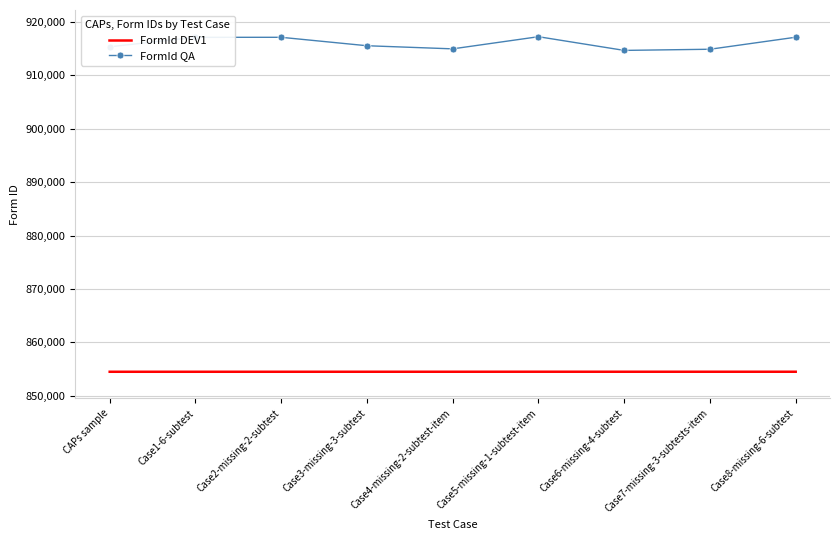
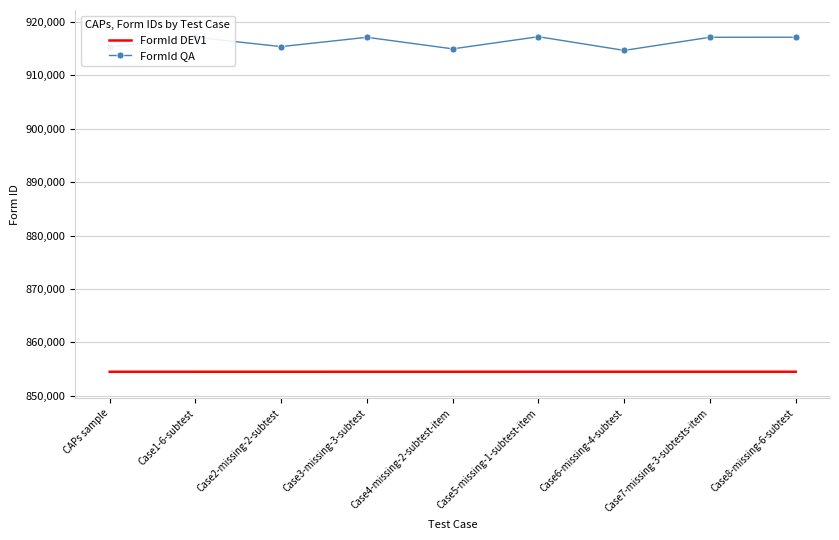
  {
    "FormId DEV1": {
      "CAPs sample": "855,000",
      "Case1-6-subtest": "855,000",
      "Case2-missing-2-subtest": "855,000",
      "Case3-missing-3-subtest": "855,000",
      "Case4-missing-2-subtest-item": "855,000",
      "Case5-missing-1-subtest-item": "855,000",
      "Case6-missing-4-subtest": "855,000",
      "Case7-missing-3-subtests-item": "855,000",
      "Case8-missing-6-subtest": "855,000"
    },
    "FormId QA": {
-     "Case2-missing-2-subtest": "917,000",
-     "Case3-missing-3-subtest": "916,000",
+     "Case2-missing-2-subtest": "915,000",
+     "Case3-missing-3-subtest": "917,000",
      "Case4-missing-2-subtest-item": "915,000",
      "Case5-missing-1-subtest-item": "917,000",
      "Case6-missing-4-subtest": "915,000",
-     "Case7-missing-3-subtests-item": "915,000",
+     "Case7-missing-3-subtests-item": "917,000",
      "Case8-missing-6-subtest": "917,000"
    }
  }
